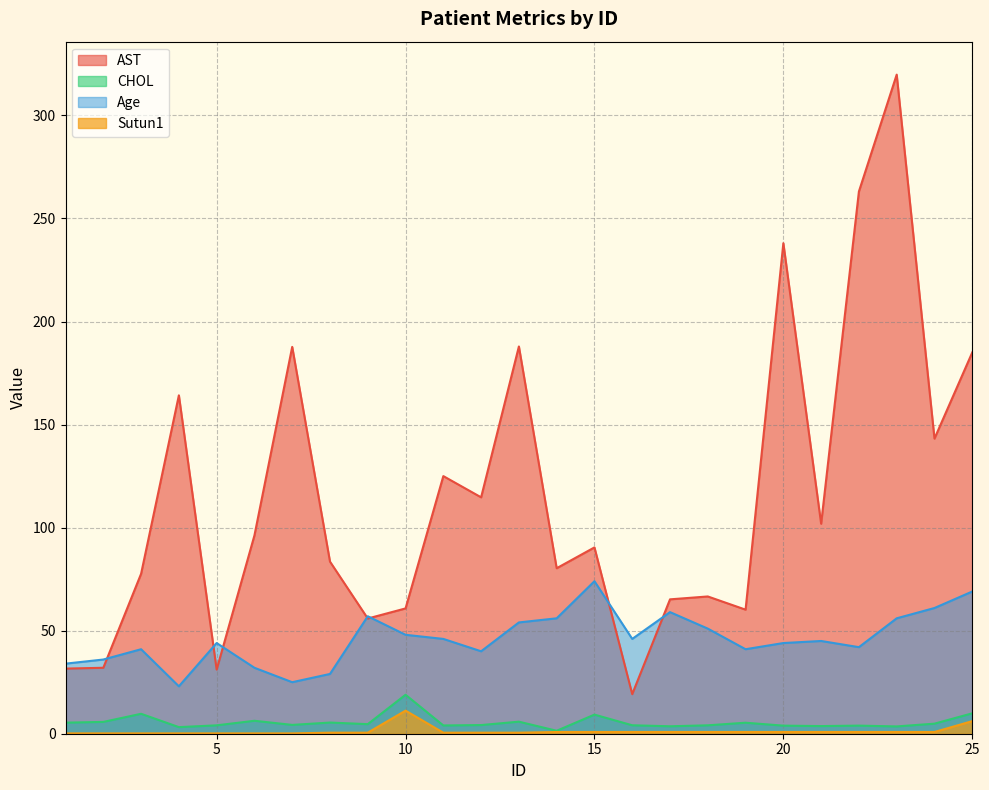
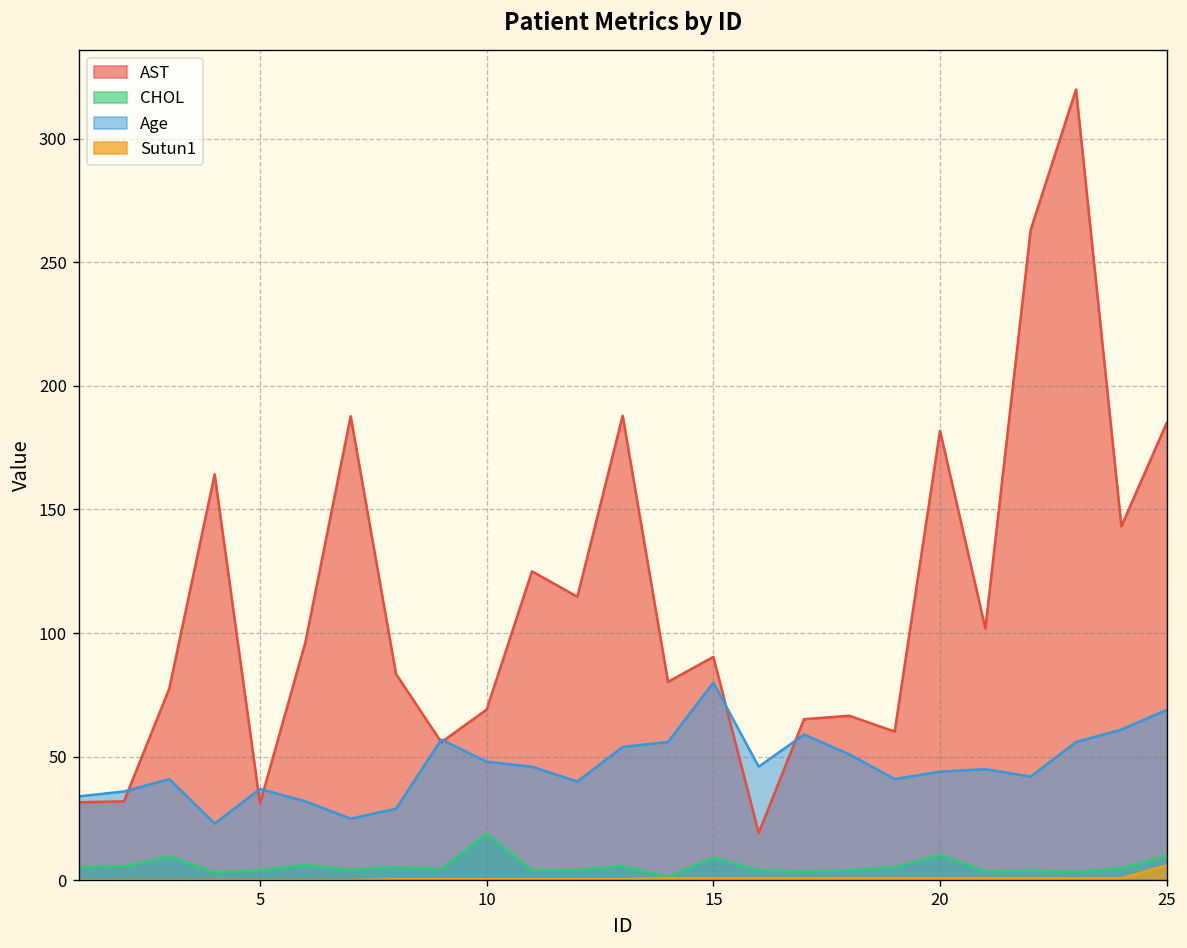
  {
    "AST": {
      "5": 31,
-     "10": 61,
+     "10": 69,
      "15": 90,
-     "20": 238,
+     "20": 182,
      "25": 185
    },
    "CHOL": {
      "5": 4,
      "10": 19,
      "15": 9,
-     "20": 4,
+     "20": 10,
      "25": 10
    },
    "Age": {
-     "5": 44,
+     "5": 37,
      "10": 48,
-     "15": 74,
+     "15": 80,
      "20": 44,
      "25": 69
    },
    "Sutun1": {
      "5": 0,
-     "10": 11,
+     "10": 1,
      "15": 1,
      "20": 1,
      "25": 6
    }
  }
